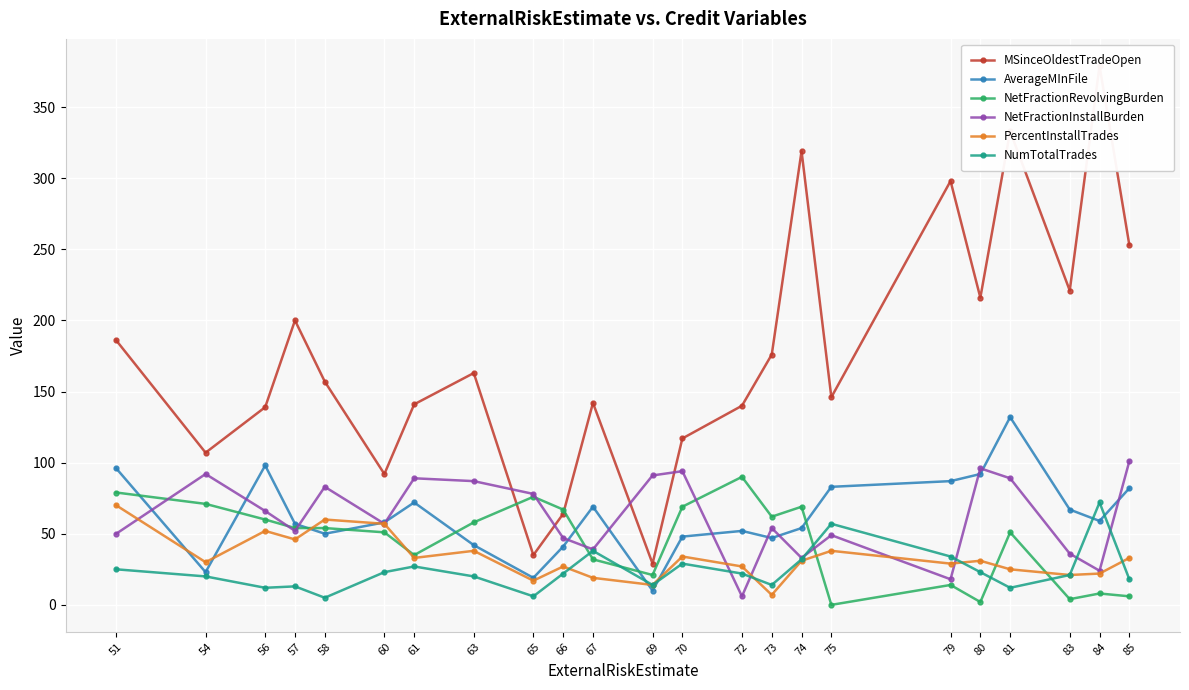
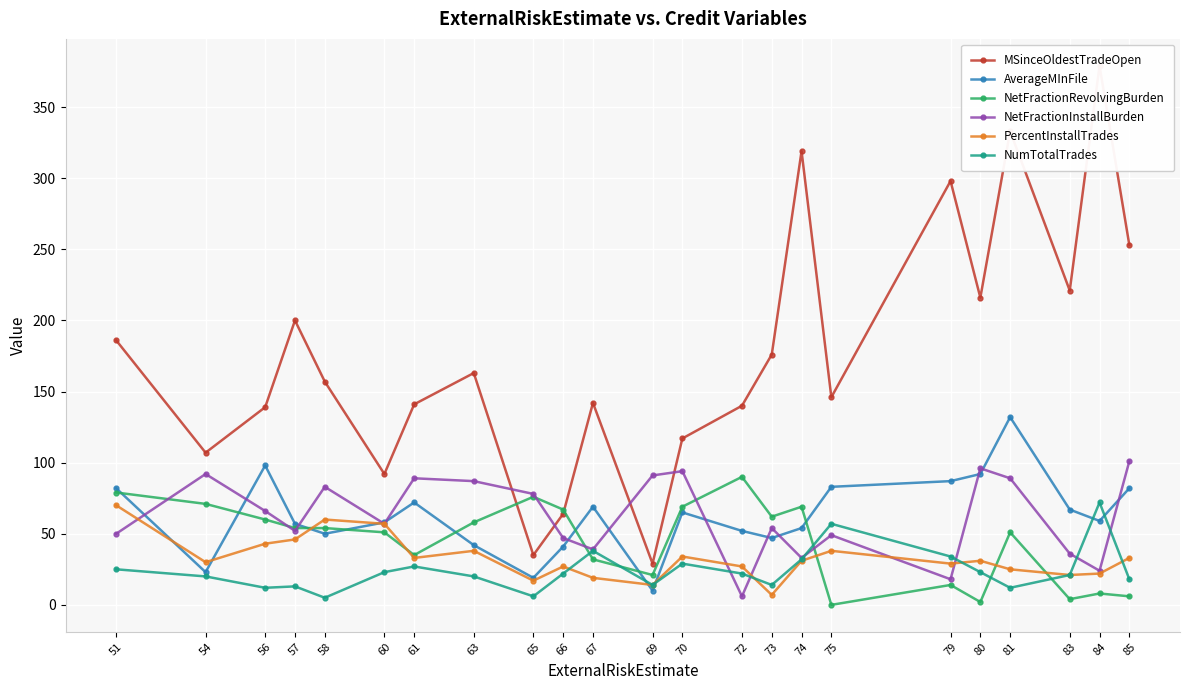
  {
    "MSinceOldestTradeOpen": {
      "51": 186,
      "54": 107,
      "56": 139,
      "57": 200,
      "58": 157,
      "60": 92,
      "61": 141,
      "63": 163,
      "65": 35,
      "66": 64,
      "67": 142,
      "69": 29,
      "70": 117,
      "72": 140,
      "73": 176,
      "74": 319,
      "75": 146,
      "79": 298,
      "80": 216,
      "83": 221,
      "85": 253
    },
    "AverageMInFile": {
-     "51": 96,
+     "51": 82,
      "54": 23,
      "56": 98,
      "57": 57,
      "58": 50,
      "61": 72,
      "63": 42,
      "65": 19,
      "66": 41,
      "67": 69,
      "69": 10,
-     "70": 48,
+     "70": 65,
      "72": 52,
      "73": 47,
      "74": 54,
      "75": 83,
      "79": 87,
      "80": 92,
      "81": 132,
      "83": 67,
      "84": 59,
      "85": 82
    },
    "NetFractionInstallBurden": {
      "51": 50,
      "54": 92,
      "56": 66,
      "57": 52,
      "58": 83,
      "61": 89,
      "63": 87,
      "65": 78,
      "66": 47,
      "69": 91,
      "70": 94,
      "72": 6,
      "73": 54,
      "75": 49,
      "79": 18,
      "80": 96,
      "81": 89,
      "83": 36,
      "84": 24,
      "85": 101
    },
    "PercentInstallTrades": {
      "51": 70,
      "54": 30,
-     "56": 52,
+     "56": 43,
      "57": 46,
      "58": 60,
      "61": 33,
      "63": 38,
      "65": 17,
      "66": 27,
      "67": 19,
      "70": 34,
      "72": 27,
      "73": 7,
      "75": 38,
      "79": 29,
      "80": 31,
      "81": 25,
      "84": 22,
      "85": 33
    }
  }
